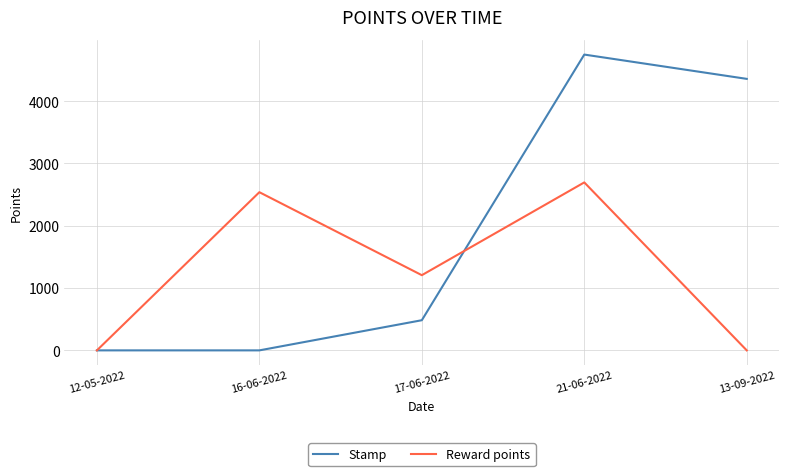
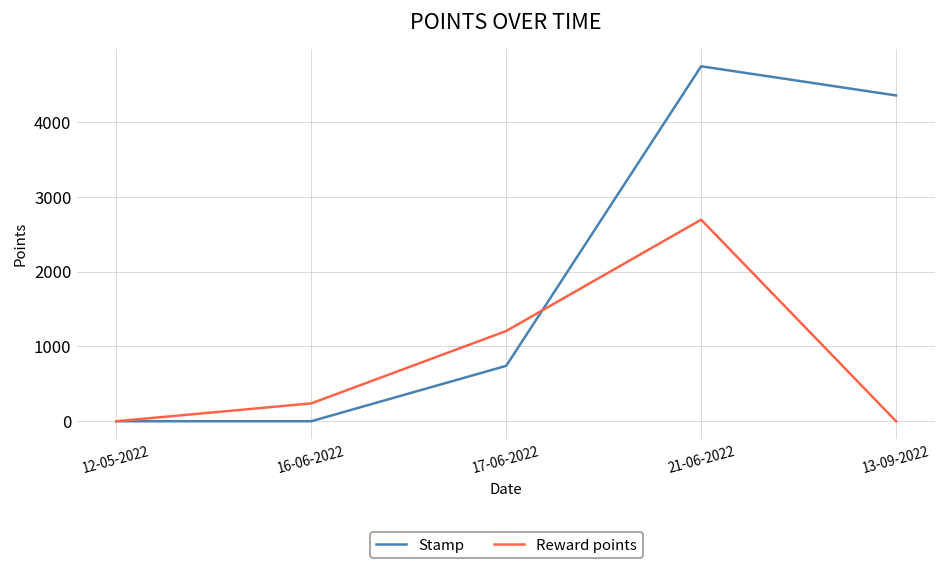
  {
    "Stamp": {
      "16-06-2022": 0,
-     "17-06-2022": 500,
+     "17-06-2022": 700,
      "21-06-2022": 4700,
      "13-09-2022": 4400
    },
    "Reward points": {
-     "16-06-2022": 2500,
+     "16-06-2022": 200,
      "17-06-2022": 1200,
      "21-06-2022": 2700,
      "13-09-2022": 0
    }
  }
